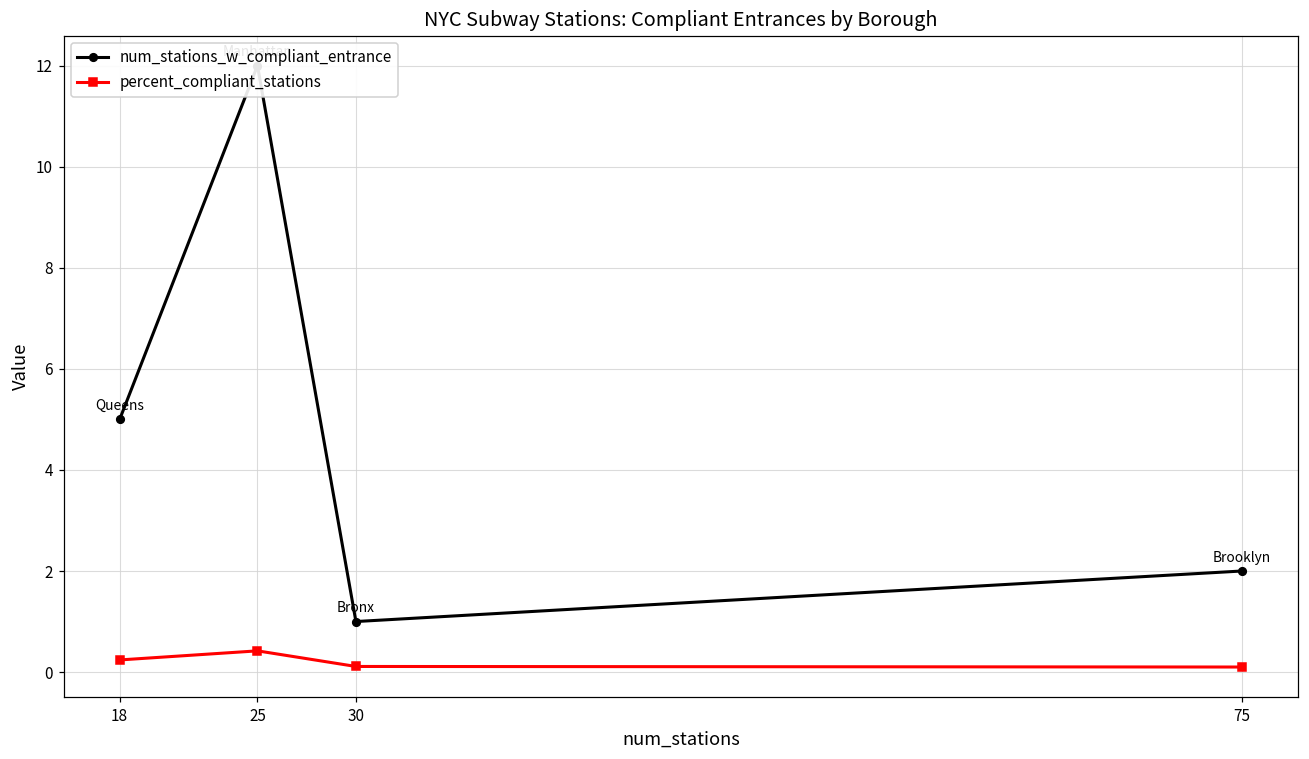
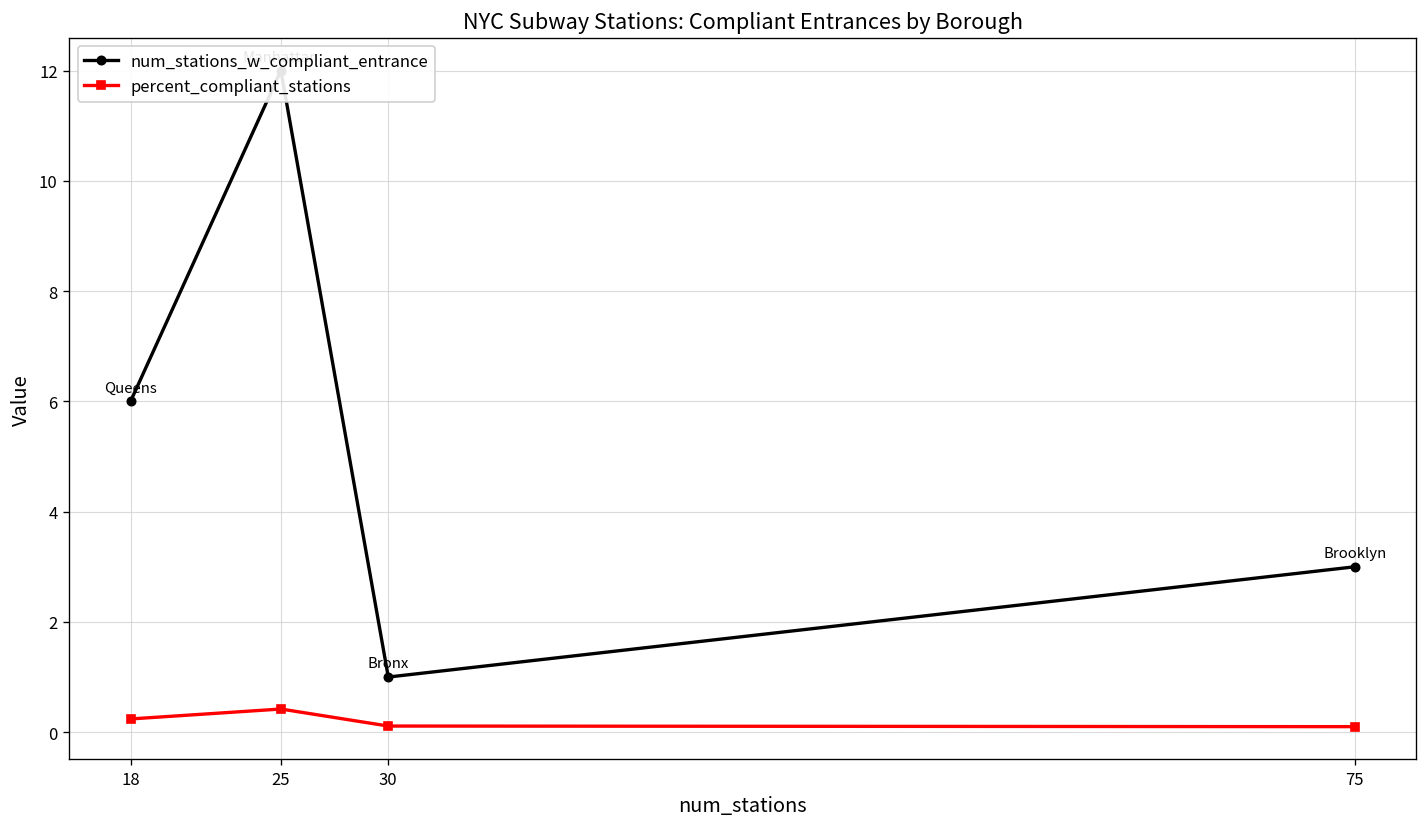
  {
    "num_stations_w_compliant_entrance": {
-     "18": 5,
+     "18": 6,
      "30": 1,
-     "75": 2
+     "75": 3
    },
    "percent_compliant_stations": {
      "18": 0.2,
      "25": 0.4,
      "30": 0.1,
      "75": 0.1
    }
  }
